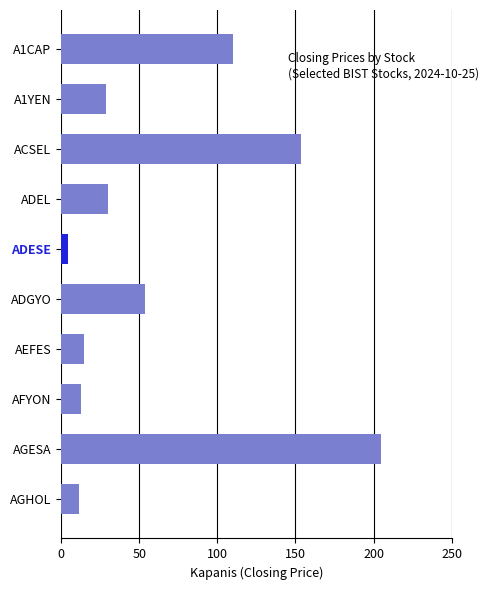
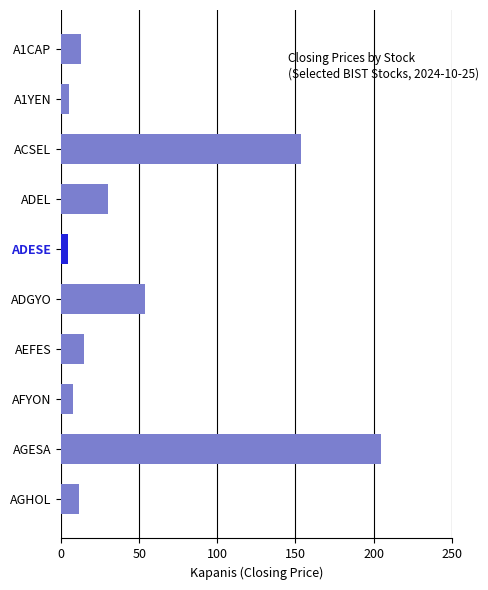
  {
-   "A1CAP": 110,
-   "A1YEN": 29,
+   "A1CAP": 13,
+   "A1YEN": 5,
    "ACSEL": 153,
    "ADEL": 30,
    "ADESE": 4,
    "ADGYO": 54,
    "AEFES": 14,
-   "AFYON": 13,
+   "AFYON": 8,
    "AGESA": 205,
    "AGHOL": 12
  }
